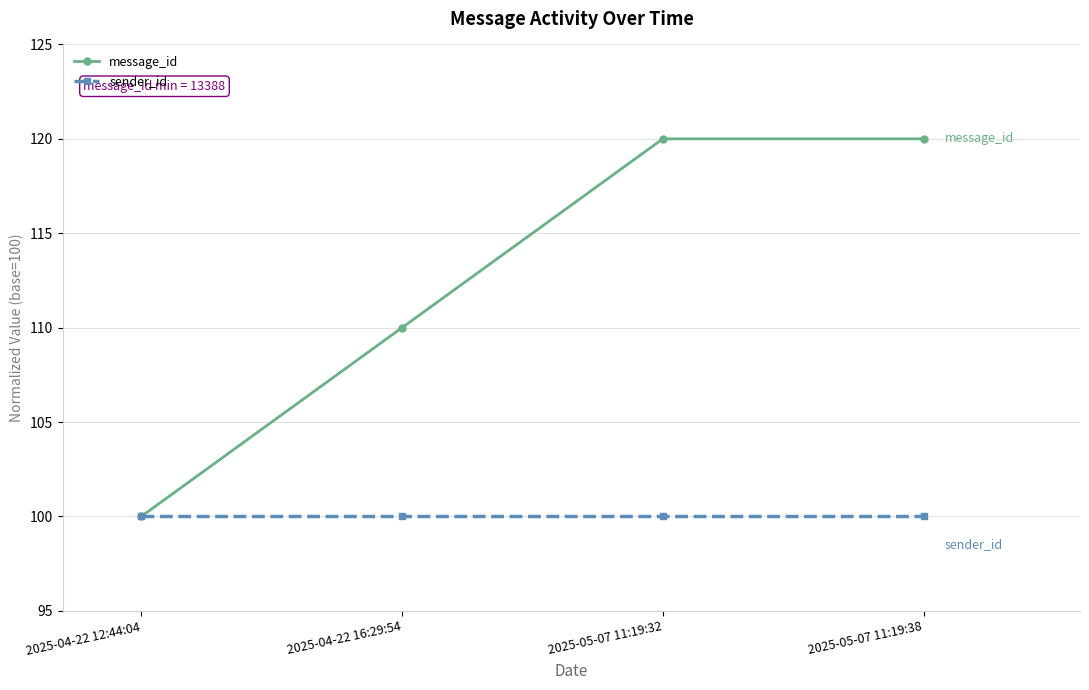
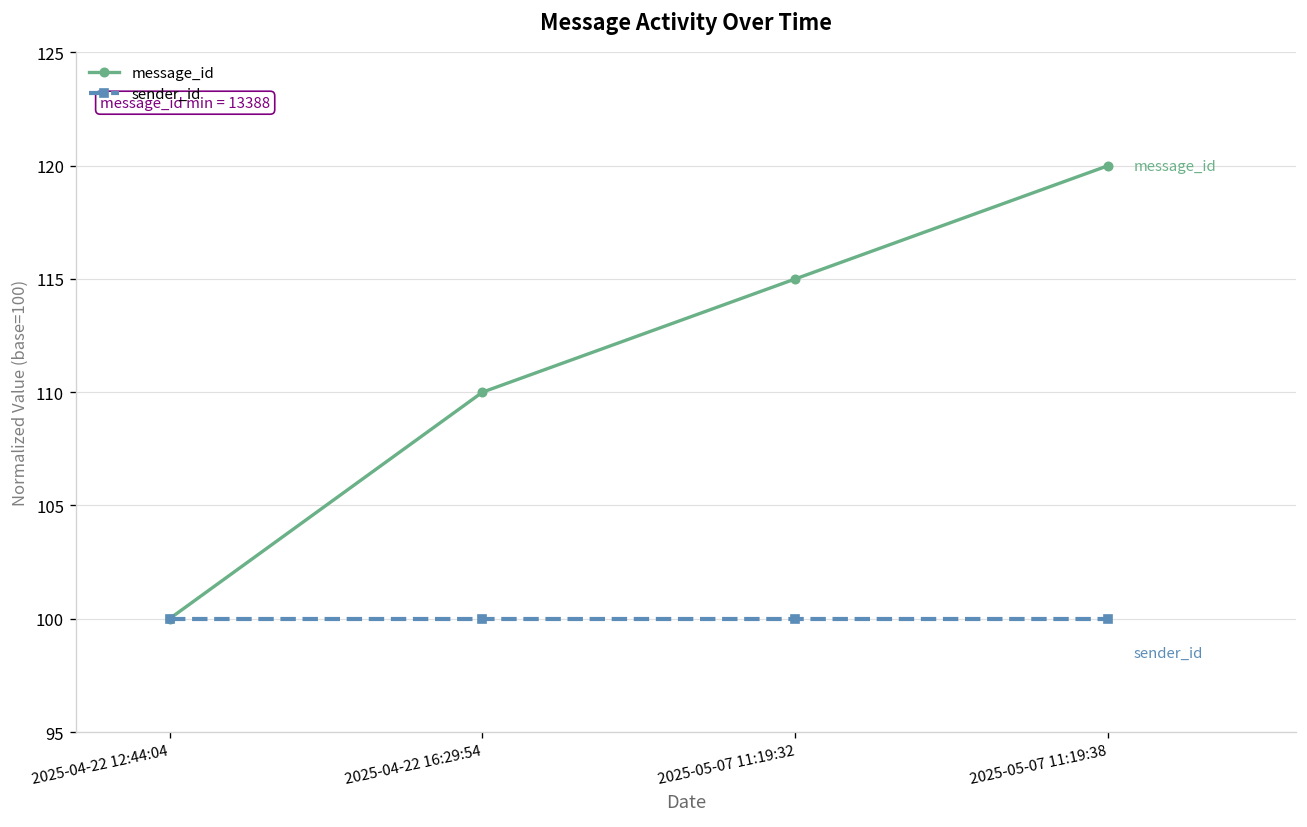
  {
    "message_id": {
      "2025-04-22 16:29:54": 110.0,
-     "2025-05-07 11:19:32": 120.0,
+     "2025-05-07 11:19:32": 115.0,
      "2025-05-07 11:19:38": 120.0
    },
    "sender_id": {
      "2025-04-22 16:29:54": 100.0,
      "2025-05-07 11:19:32": 100.0,
      "2025-05-07 11:19:38": 100.0
    }
  }
